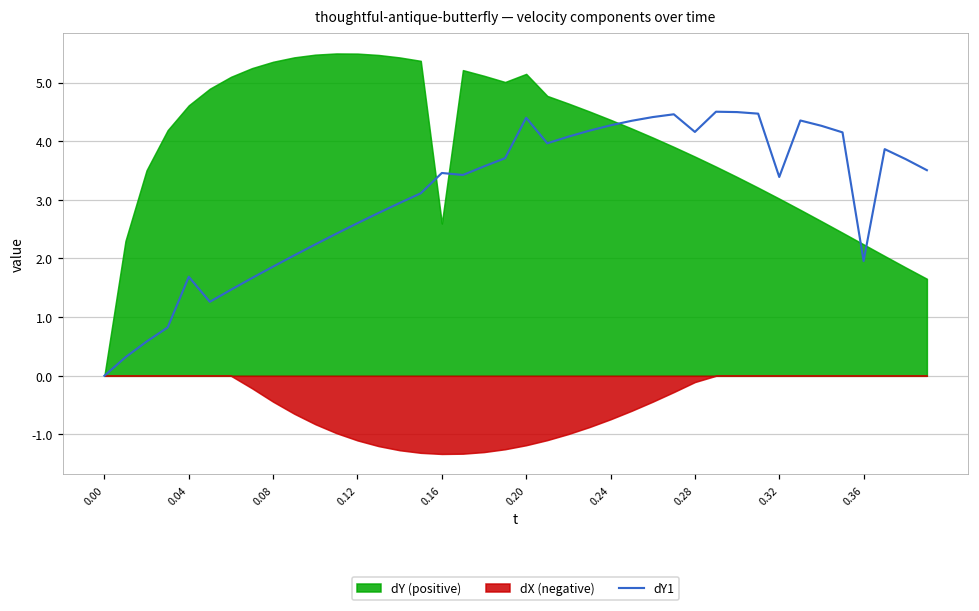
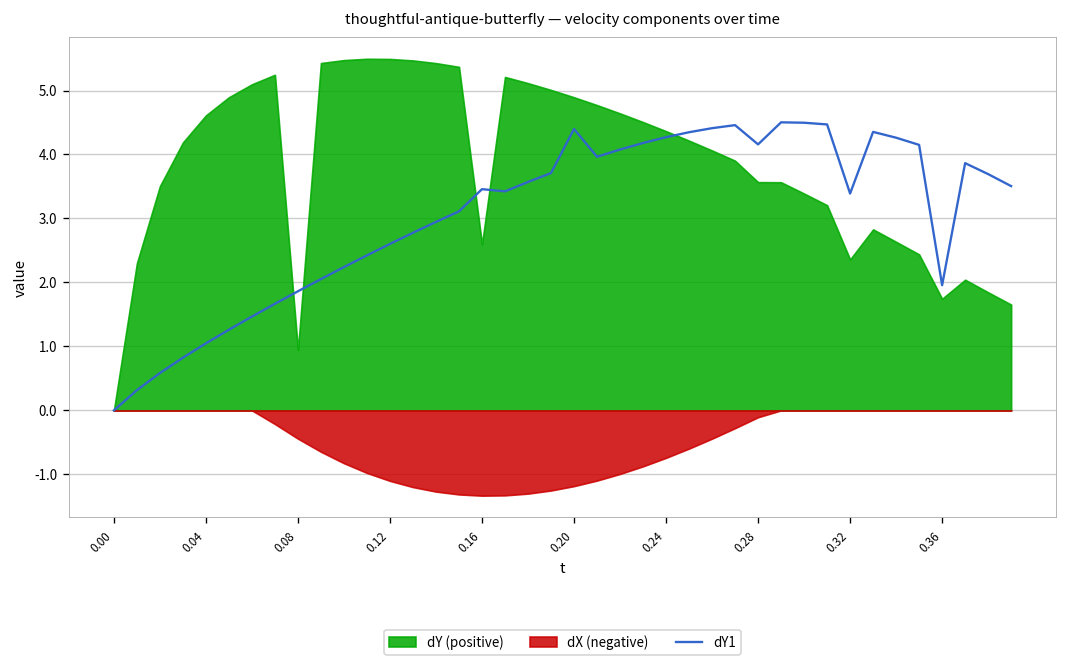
  {
    "dY1": {
-     "0.04": 1.7,
+     "0.04": 1.0,
      "0.08": 1.9,
      "0.12": 2.6,
      "0.16": 3.5,
      "0.20": 4.4,
      "0.24": 4.3,
      "0.28": 4.2,
      "0.32": 3.4,
      "0.36": 2.0
    },
    "dY (positive)": {
      "0.04": 4.6,
-     "0.08": 5.4,
+     "0.08": 0.9,
      "0.12": 5.5,
      "0.16": 2.6,
-     "0.20": 5.1,
+     "0.20": 4.9,
      "0.24": 4.4,
-     "0.28": 3.7,
-     "0.32": 3.0,
-     "0.36": 2.2
+     "0.28": 3.6,
+     "0.32": 2.4,
+     "0.36": 1.7
    }
  }
